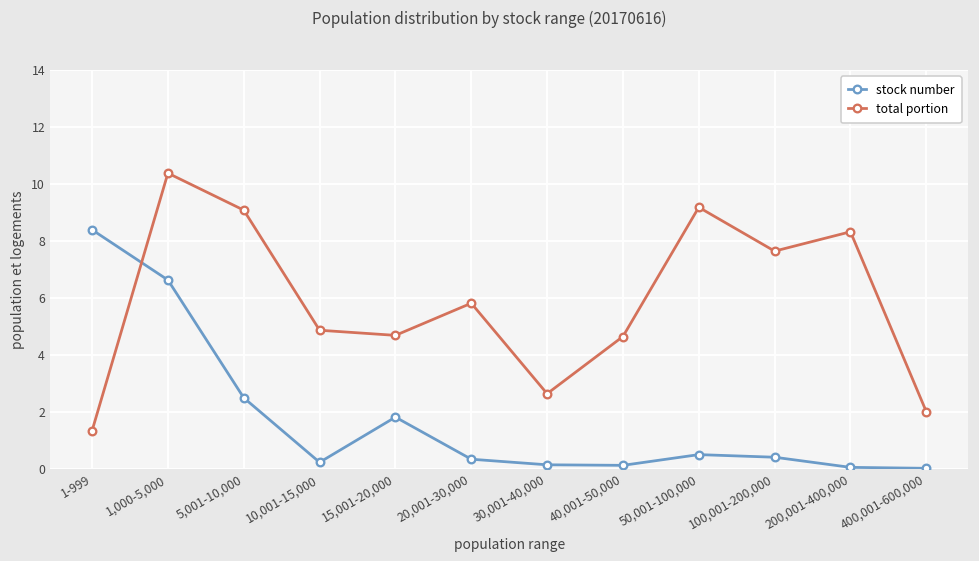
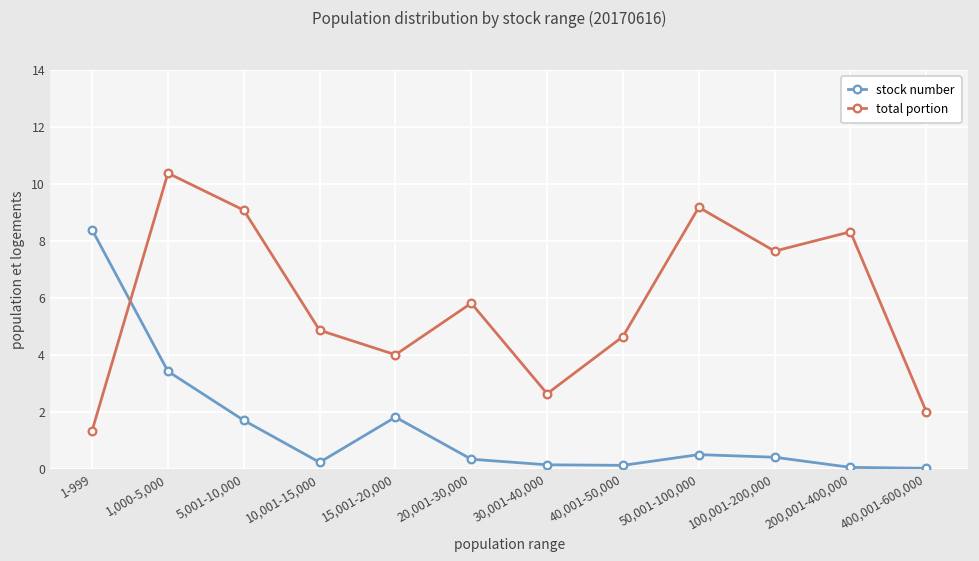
  {
    "stock number": {
      "1-999": 8.4,
-     "1,000-5,000": 6.6,
-     "5,001-10,000": 2.5,
+     "1,000-5,000": 3.4,
+     "5,001-10,000": 1.7,
      "10,001-15,000": 0.2,
      "15,001-20,000": 1.8,
      "20,001-30,000": 0.3,
      "30,001-40,000": 0.1,
      "40,001-50,000": 0.1,
      "50,001-100,000": 0.5,
      "100,001-200,000": 0.4,
      "200,001-400,000": 0.0,
      "400,001-600,000": 0.0
    },
    "total portion": {
      "1-999": 1.3,
      "1,000-5,000": 10.4,
      "5,001-10,000": 9.1,
      "10,001-15,000": 4.9,
-     "15,001-20,000": 4.7,
+     "15,001-20,000": 4.0,
      "20,001-30,000": 5.8,
      "30,001-40,000": 2.6,
      "40,001-50,000": 4.6,
      "50,001-100,000": 9.2,
      "100,001-200,000": 7.6,
      "200,001-400,000": 8.3,
      "400,001-600,000": 2.0
    }
  }
